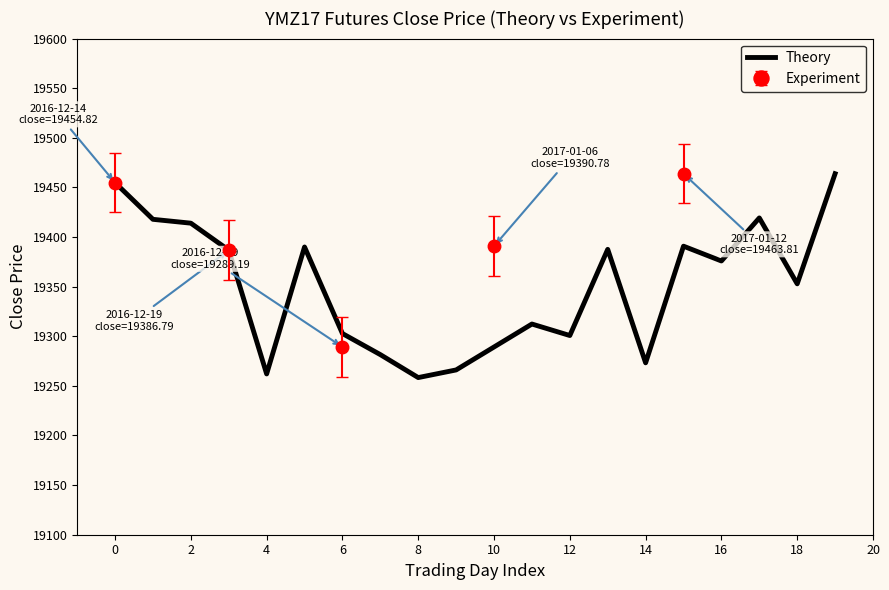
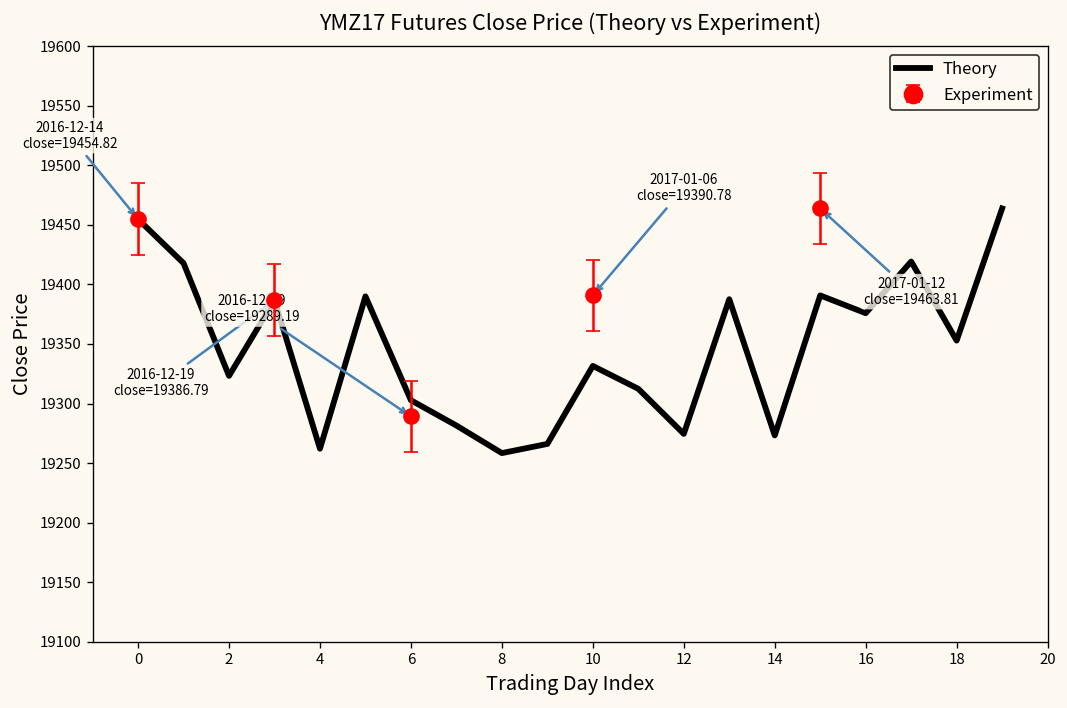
  {
    "Theory": {
-     "2": 19410,
+     "2": 19320,
      "4": 19260,
      "6": 19300,
      "8": 19260,
-     "10": 19290,
-     "12": 19300,
+     "10": 19330,
+     "12": 19270,
      "14": 19270,
      "16": 19380,
      "18": 19350
    }
  }
